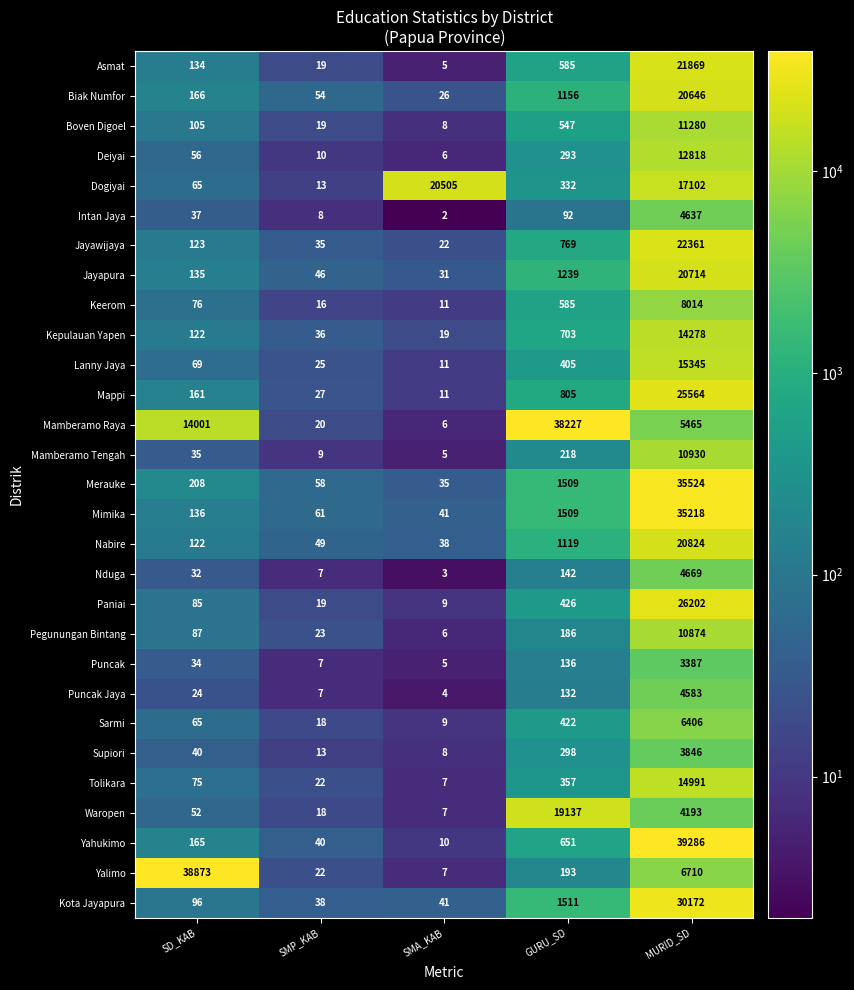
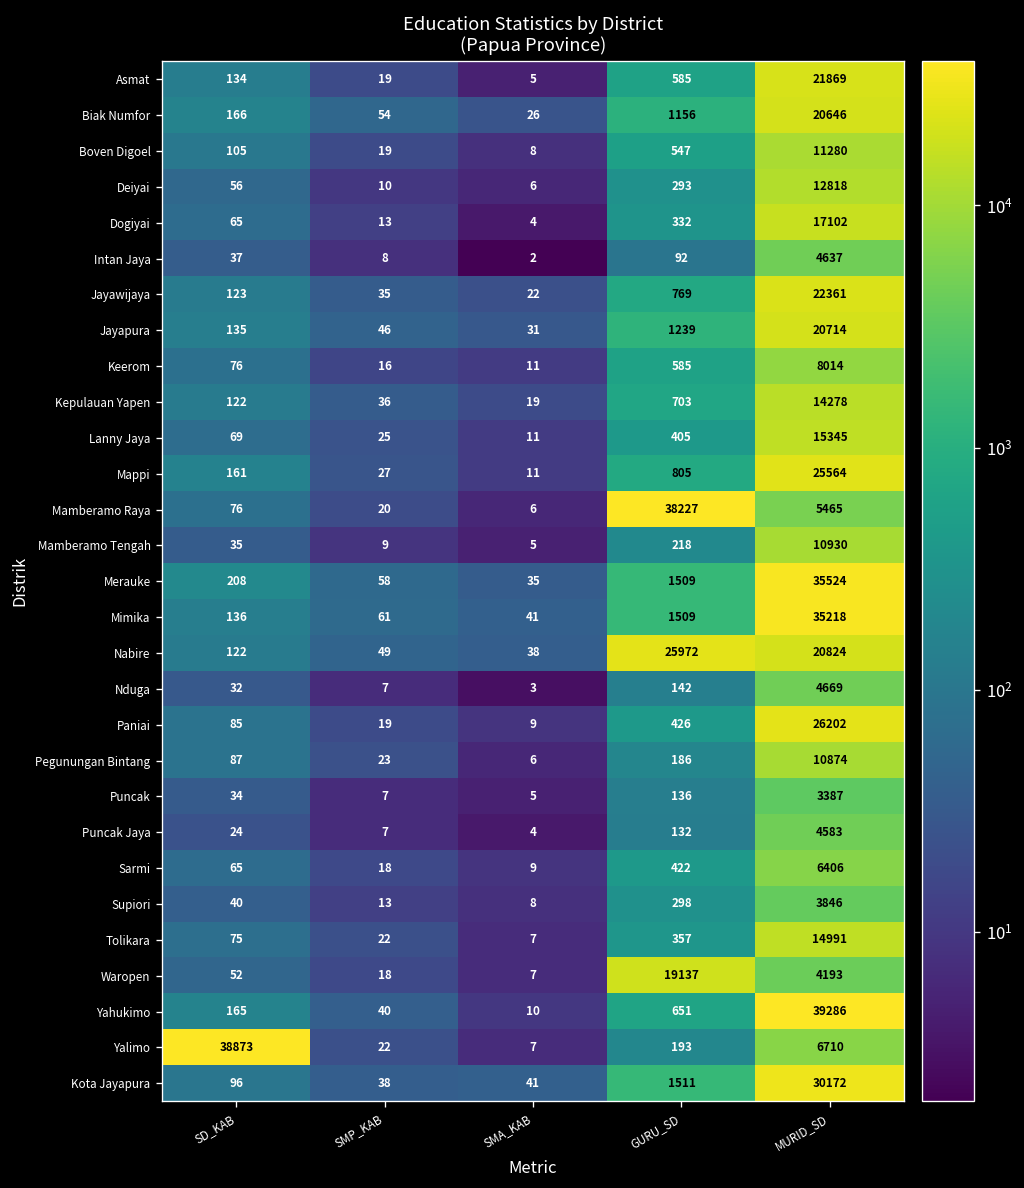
  {
    "Asmat": {
      "SD_KAB": 134,
      "SMP_KAB": 19,
      "SMA_KAB": 5,
      "GURU_SD": 585,
      "MURID_SD": 21869
    },
    "Biak Numfor": {
      "SD_KAB": 166,
      "SMP_KAB": 54,
      "SMA_KAB": 26,
      "GURU_SD": 1156,
      "MURID_SD": 20646
    },
    "Boven Digoel": {
      "SD_KAB": 105,
      "SMP_KAB": 19,
      "SMA_KAB": 8,
      "GURU_SD": 547,
      "MURID_SD": 11280
    },
    "Deiyai": {
      "SD_KAB": 56,
      "SMP_KAB": 10,
      "SMA_KAB": 6,
      "GURU_SD": 293,
      "MURID_SD": 12818
    },
    "Dogiyai": {
      "SD_KAB": 65,
      "SMP_KAB": 13,
-     "SMA_KAB": 20505,
+     "SMA_KAB": 4,
      "GURU_SD": 332,
      "MURID_SD": 17102
    },
    "Intan Jaya": {
      "SD_KAB": 37,
      "SMP_KAB": 8,
      "SMA_KAB": 2,
      "GURU_SD": 92,
      "MURID_SD": 4637
    },
    "Jayawijaya": {
      "SD_KAB": 123,
      "SMP_KAB": 35,
      "SMA_KAB": 22,
      "GURU_SD": 769,
      "MURID_SD": 22361
    },
    "Jayapura": {
      "SD_KAB": 135,
      "SMP_KAB": 46,
      "SMA_KAB": 31,
      "GURU_SD": 1239,
      "MURID_SD": 20714
    },
    "Keerom": {
      "SD_KAB": 76,
      "SMP_KAB": 16,
      "SMA_KAB": 11,
      "GURU_SD": 585,
      "MURID_SD": 8014
    },
    "Kepulauan Yapen": {
      "SD_KAB": 122,
      "SMP_KAB": 36,
      "SMA_KAB": 19,
      "GURU_SD": 703,
      "MURID_SD": 14278
    },
    "Lanny Jaya": {
      "SD_KAB": 69,
      "SMP_KAB": 25,
      "SMA_KAB": 11,
      "GURU_SD": 405,
      "MURID_SD": 15345
    },
    "Mappi": {
      "SD_KAB": 161,
      "SMP_KAB": 27,
      "SMA_KAB": 11,
      "GURU_SD": 805,
      "MURID_SD": 25564
    },
    "Mamberamo Raya": {
-     "SD_KAB": 14001,
+     "SD_KAB": 76,
      "SMP_KAB": 20,
      "SMA_KAB": 6,
      "GURU_SD": 38227,
      "MURID_SD": 5465
    },
    "Mamberamo Tengah": {
      "SD_KAB": 35,
      "SMP_KAB": 9,
      "SMA_KAB": 5,
      "GURU_SD": 218,
      "MURID_SD": 10930
    },
    "Merauke": {
      "SD_KAB": 208,
      "SMP_KAB": 58,
      "SMA_KAB": 35,
      "GURU_SD": 1509,
      "MURID_SD": 35524
    },
    "Mimika": {
      "SD_KAB": 136,
      "SMP_KAB": 61,
      "SMA_KAB": 41,
      "GURU_SD": 1509,
      "MURID_SD": 35218
    },
    "Nabire": {
      "SD_KAB": 122,
      "SMP_KAB": 49,
      "SMA_KAB": 38,
-     "GURU_SD": 1119,
+     "GURU_SD": 25972,
      "MURID_SD": 20824
    },
    "Nduga": {
      "SD_KAB": 32,
      "SMP_KAB": 7,
      "SMA_KAB": 3,
      "GURU_SD": 142,
      "MURID_SD": 4669
    },
    "Paniai": {
      "SD_KAB": 85,
      "SMP_KAB": 19,
      "SMA_KAB": 9,
      "GURU_SD": 426,
      "MURID_SD": 26202
    },
    "Pegunungan Bintang": {
      "SD_KAB": 87,
      "SMP_KAB": 23,
      "SMA_KAB": 6,
      "GURU_SD": 186,
      "MURID_SD": 10874
    },
    "Puncak": {
      "SD_KAB": 34,
      "SMP_KAB": 7,
      "SMA_KAB": 5,
      "GURU_SD": 136,
      "MURID_SD": 3387
    },
    "Puncak Jaya": {
      "SD_KAB": 24,
      "SMP_KAB": 7,
      "SMA_KAB": 4,
      "GURU_SD": 132,
      "MURID_SD": 4583
    },
    "Sarmi": {
      "SD_KAB": 65,
      "SMP_KAB": 18,
      "SMA_KAB": 9,
      "GURU_SD": 422,
      "MURID_SD": 6406
    },
    "Supiori": {
      "SD_KAB": 40,
      "SMP_KAB": 13,
      "SMA_KAB": 8,
      "GURU_SD": 298,
      "MURID_SD": 3846
    },
    "Tolikara": {
      "SD_KAB": 75,
      "SMP_KAB": 22,
      "SMA_KAB": 7,
      "GURU_SD": 357,
      "MURID_SD": 14991
    },
    "Waropen": {
      "SD_KAB": 52,
      "SMP_KAB": 18,
      "SMA_KAB": 7,
      "GURU_SD": 19137,
      "MURID_SD": 4193
    },
    "Yahukimo": {
      "SD_KAB": 165,
      "SMP_KAB": 40,
      "SMA_KAB": 10,
      "GURU_SD": 651,
      "MURID_SD": 39286
    },
    "Yalimo": {
      "SD_KAB": 38873,
      "SMP_KAB": 22,
      "SMA_KAB": 7,
      "GURU_SD": 193,
      "MURID_SD": 6710
    },
    "Kota Jayapura": {
      "SD_KAB": 96,
      "SMP_KAB": 38,
      "SMA_KAB": 41,
      "GURU_SD": 1511,
      "MURID_SD": 30172
    }
  }
